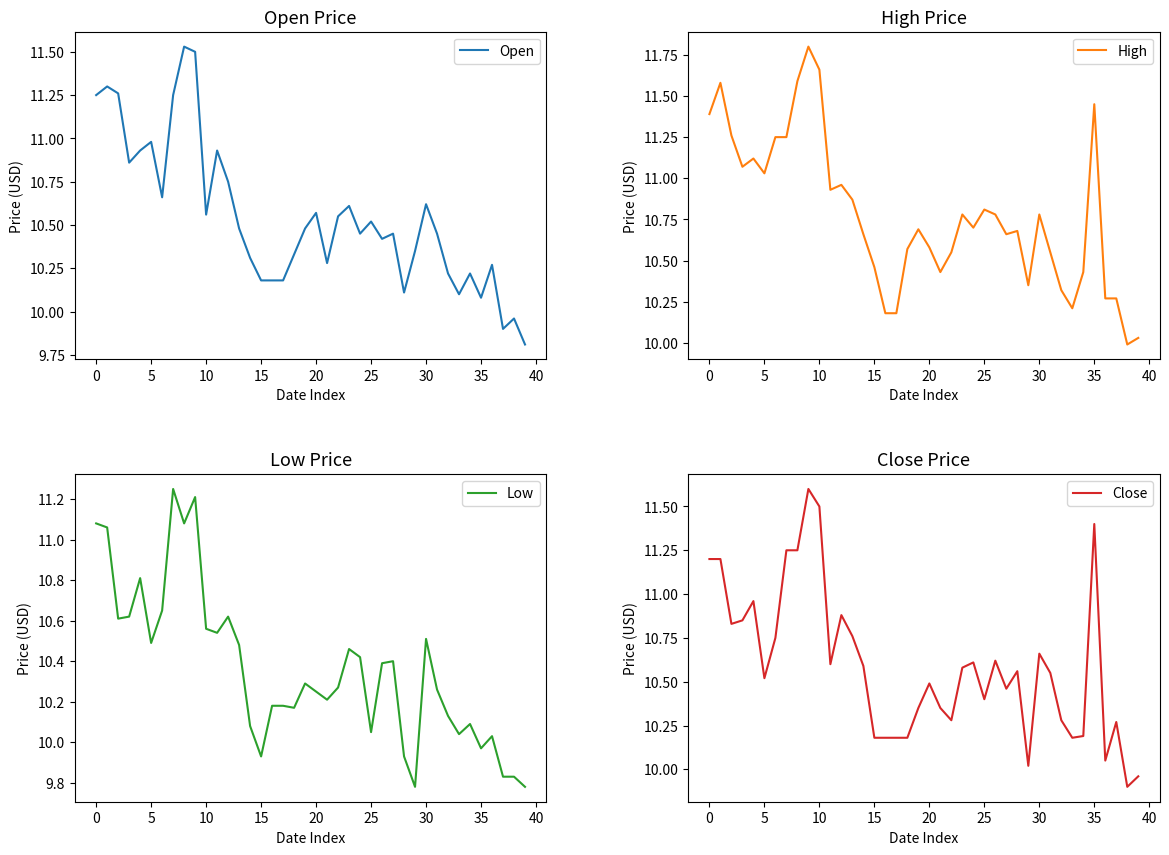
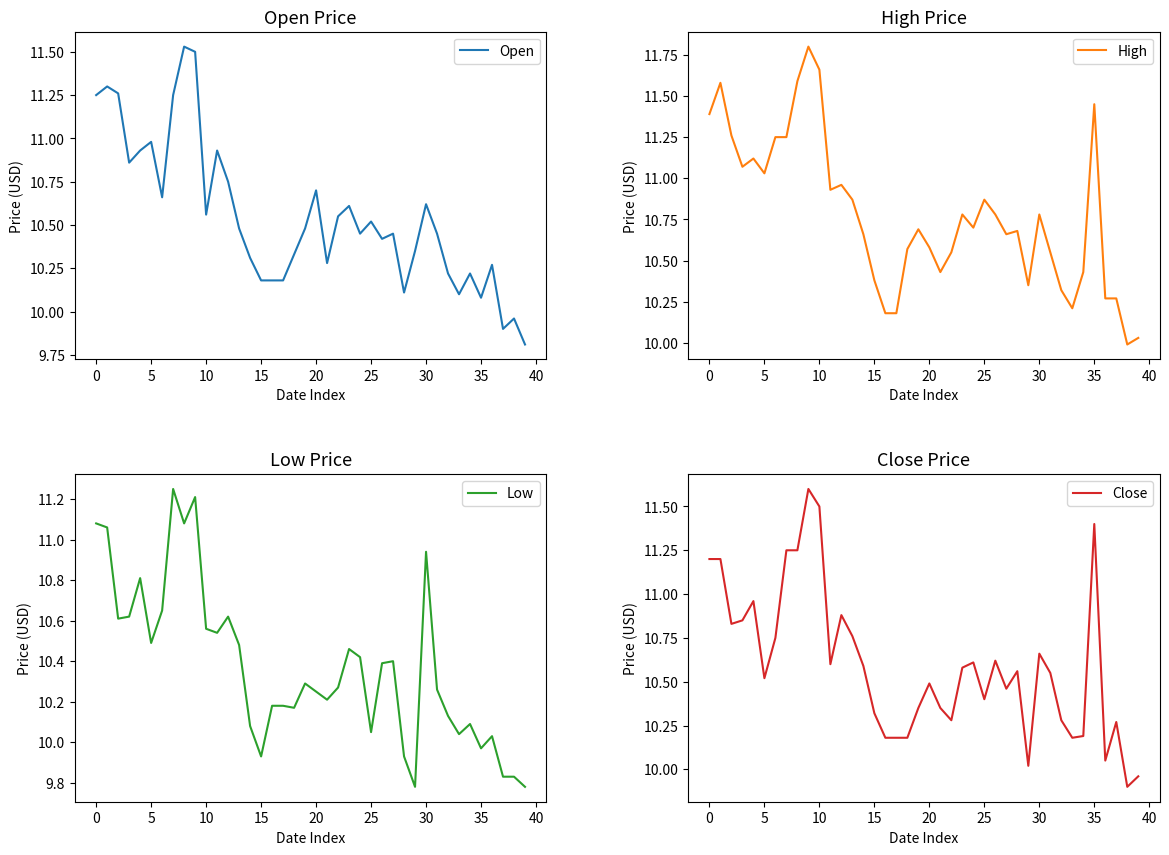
  {
    "Open Price": {
      "0": 11.25,
      "5": 10.98,
      "10": 10.56,
      "15": 10.18,
-     "20": 10.57,
+     "20": 10.70,
      "25": 10.52,
      "30": 10.62,
      "35": 10.08
    },
    "High Price": {
      "0": 11.39,
      "5": 11.03,
      "10": 11.66,
-     "15": 10.46,
+     "15": 10.38,
      "20": 10.58,
-     "25": 10.81,
+     "25": 10.87,
      "30": 10.78,
      "35": 11.45
    },
    "Low Price": {
      "0": 11.08,
      "5": 10.49,
      "10": 10.56,
      "15": 9.93,
      "20": 10.25,
      "25": 10.05,
-     "30": 10.51,
+     "30": 10.94,
      "35": 9.97
    },
    "Close Price": {
      "0": 11.20,
      "5": 10.52,
      "10": 11.50,
-     "15": 10.18,
+     "15": 10.32,
      "20": 10.49,
      "25": 10.40,
      "30": 10.66,
      "35": 11.40
    }
  }
